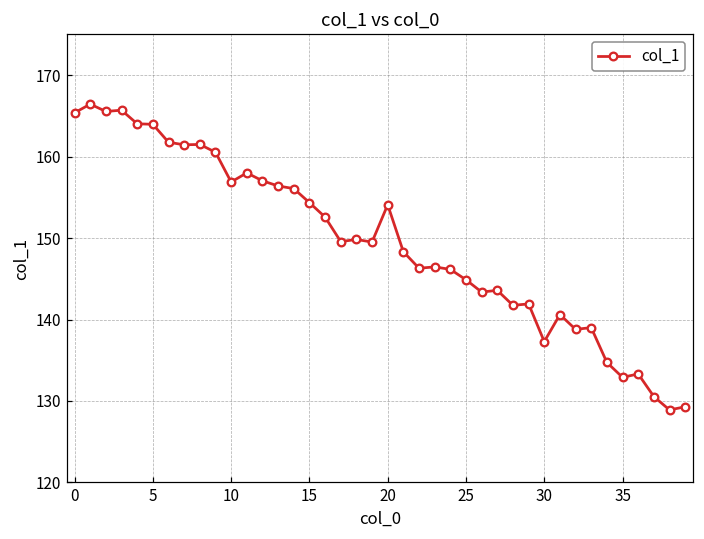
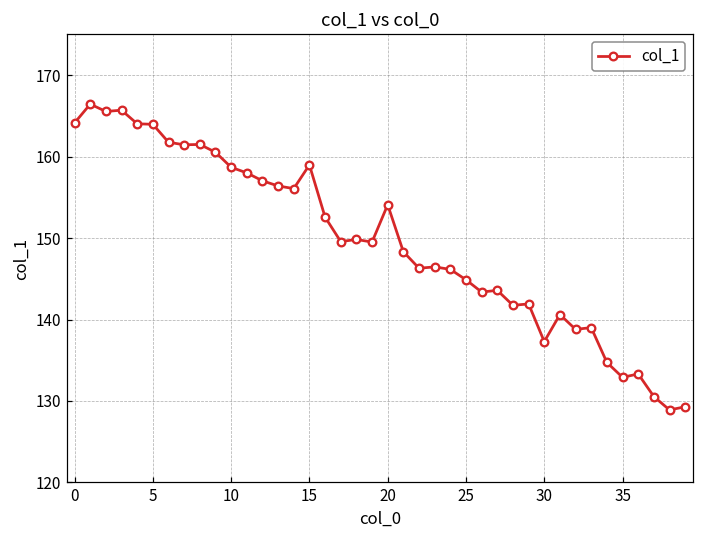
  {
-   "0": 165,
+   "0": 164,
    "5": 164,
-   "10": 157,
-   "15": 154,
+   "10": 159,
+   "15": 159,
    "20": 154,
    "25": 145,
    "30": 137,
    "35": 133
  }
